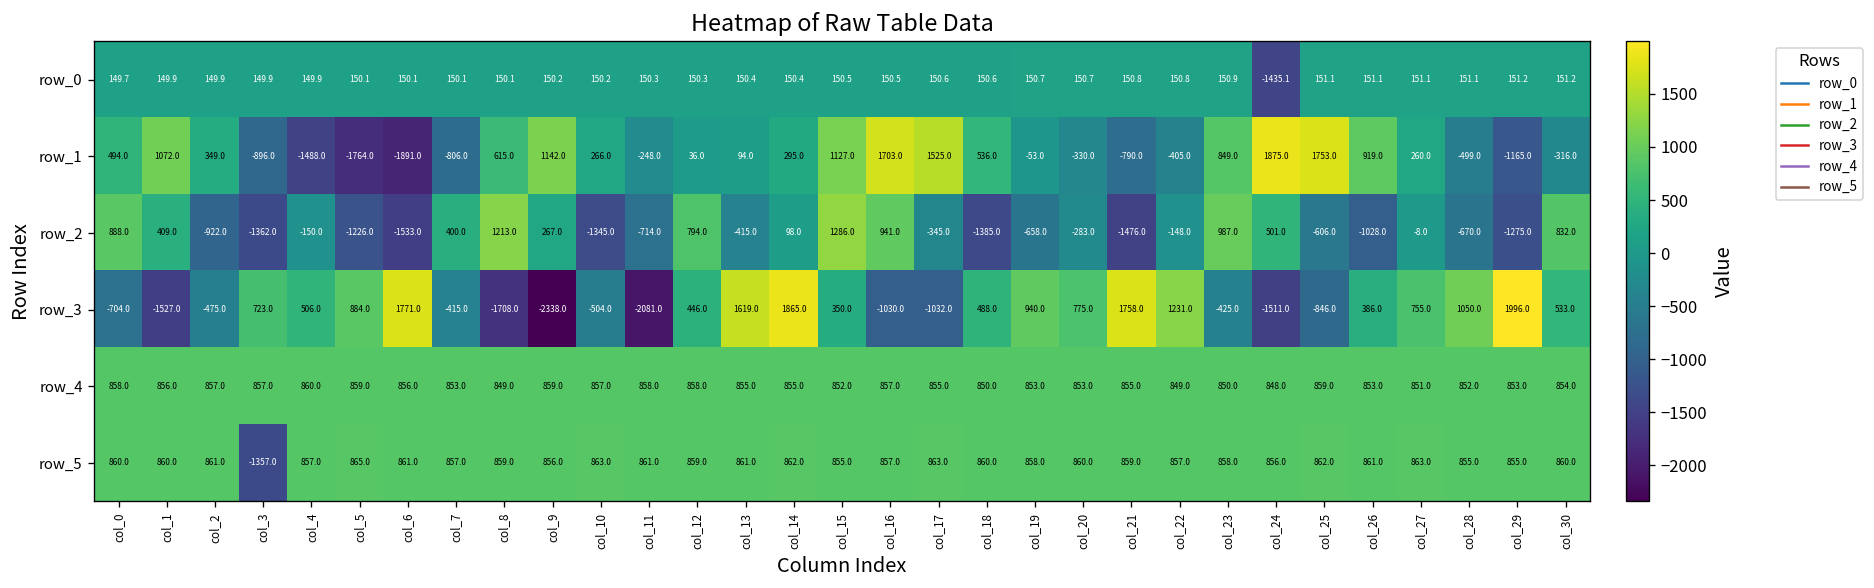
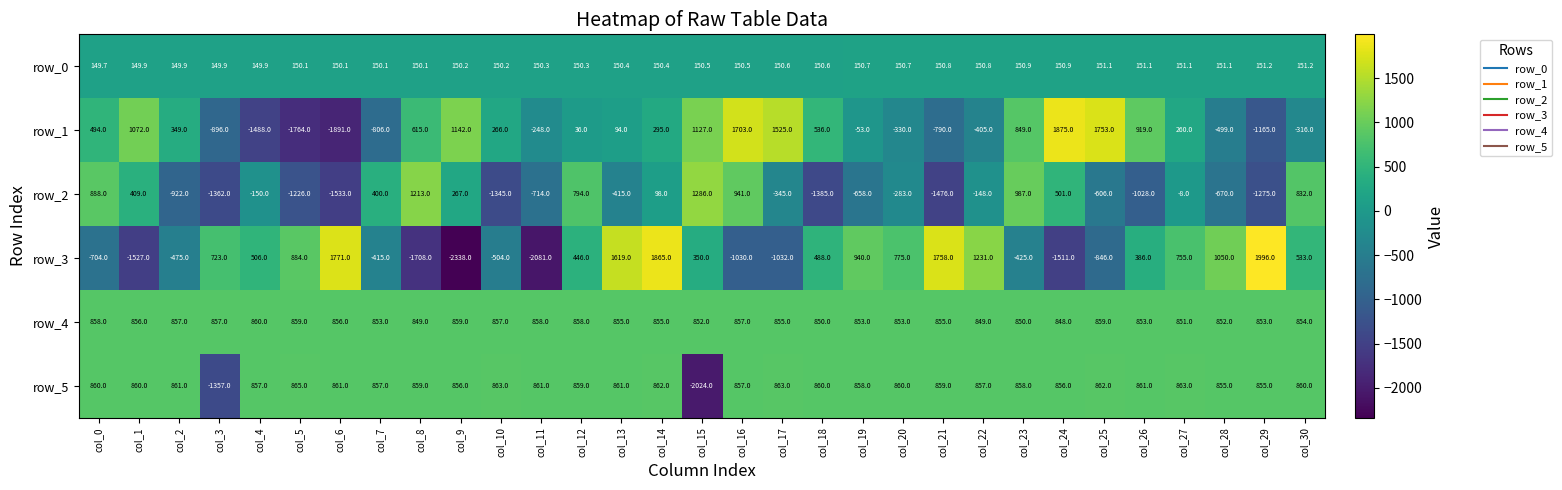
  {
    "row_0": {
      "col_0": 149.7,
      "col_1": 149.9,
      "col_2": 149.9,
      "col_3": 149.9,
      "col_4": 149.9,
      "col_5": 150.1,
      "col_6": 150.1,
      "col_7": 150.1,
      "col_8": 150.1,
      "col_9": 150.2,
      "col_10": 150.2,
      "col_11": 150.3,
      "col_12": 150.3,
      "col_13": 150.4,
      "col_14": 150.4,
      "col_15": 150.5,
      "col_16": 150.5,
      "col_17": 150.6,
      "col_18": 150.6,
      "col_19": 150.7,
      "col_20": 150.7,
      "col_21": 150.8,
      "col_22": 150.8,
      "col_23": 150.9,
-     "col_24": -1435.1,
+     "col_24": 150.9,
      "col_25": 151.1,
      "col_26": 151.1,
      "col_27": 151.1,
      "col_28": 151.1,
      "col_29": 151.2,
      "col_30": 151.2
    },
    "row_1": {
      "col_0": 494.0,
      "col_1": 1072.0,
      "col_2": 349.0,
      "col_3": -896.0,
      "col_4": -1488.0,
      "col_5": -1764.0,
      "col_6": -1891.0,
      "col_7": -806.0,
      "col_8": 615.0,
      "col_9": 1142.0,
      "col_10": 266.0,
      "col_11": -248.0,
      "col_12": 36.0,
      "col_13": 94.0,
      "col_14": 295.0,
      "col_15": 1127.0,
      "col_16": 1703.0,
      "col_17": 1525.0,
      "col_18": 536.0,
      "col_19": -53.0,
      "col_20": -330.0,
      "col_21": -790.0,
      "col_22": -405.0,
      "col_23": 849.0,
      "col_24": 1875.0,
      "col_25": 1753.0,
      "col_26": 919.0,
      "col_27": 260.0,
      "col_28": -499.0,
      "col_29": -1165.0,
      "col_30": -316.0
    },
    "row_2": {
      "col_0": 888.0,
      "col_1": 409.0,
      "col_2": -922.0,
      "col_3": -1362.0,
      "col_4": -150.0,
      "col_5": -1226.0,
      "col_6": -1533.0,
      "col_7": 400.0,
      "col_8": 1213.0,
      "col_9": 267.0,
      "col_10": -1345.0,
      "col_11": -714.0,
      "col_12": 794.0,
      "col_13": -415.0,
      "col_14": 98.0,
      "col_15": 1286.0,
      "col_16": 941.0,
      "col_17": -345.0,
      "col_18": -1385.0,
      "col_19": -658.0,
      "col_20": -283.0,
      "col_21": -1476.0,
      "col_22": -148.0,
      "col_23": 987.0,
      "col_24": 501.0,
      "col_25": -606.0,
      "col_26": -1028.0,
      "col_27": -8.0,
      "col_28": -670.0,
      "col_29": -1275.0,
      "col_30": 832.0
    },
    "row_3": {
      "col_0": -704.0,
      "col_1": -1527.0,
      "col_2": -475.0,
      "col_3": 723.0,
      "col_4": 506.0,
      "col_5": 884.0,
      "col_6": 1771.0,
      "col_7": -415.0,
      "col_8": -1708.0,
      "col_9": -2338.0,
      "col_10": -504.0,
      "col_11": -2081.0,
      "col_12": 446.0,
      "col_13": 1619.0,
      "col_14": 1865.0,
      "col_15": 350.0,
      "col_16": -1030.0,
      "col_17": -1032.0,
      "col_18": 488.0,
      "col_19": 940.0,
      "col_20": 775.0,
      "col_21": 1758.0,
      "col_22": 1231.0,
      "col_23": -425.0,
      "col_24": -1511.0,
      "col_25": -846.0,
      "col_26": 386.0,
      "col_27": 755.0,
      "col_28": 1050.0,
      "col_29": 1996.0,
      "col_30": 533.0
    },
    "row_4": {
      "col_0": 858.0,
      "col_1": 856.0,
      "col_2": 857.0,
      "col_3": 857.0,
      "col_4": 860.0,
      "col_5": 859.0,
      "col_6": 856.0,
      "col_7": 853.0,
      "col_8": 849.0,
      "col_9": 859.0,
      "col_10": 857.0,
      "col_11": 858.0,
      "col_12": 858.0,
      "col_13": 855.0,
      "col_14": 855.0,
      "col_15": 852.0,
      "col_16": 857.0,
      "col_17": 855.0,
      "col_18": 850.0,
      "col_19": 853.0,
      "col_20": 853.0,
      "col_21": 855.0,
      "col_22": 849.0,
      "col_23": 850.0,
      "col_24": 848.0,
      "col_25": 859.0,
      "col_26": 853.0,
      "col_27": 851.0,
      "col_28": 852.0,
      "col_29": 853.0,
      "col_30": 854.0
    },
    "row_5": {
      "col_0": 860.0,
      "col_1": 860.0,
      "col_2": 861.0,
      "col_3": -1357.0,
      "col_4": 857.0,
      "col_5": 865.0,
      "col_6": 861.0,
      "col_7": 857.0,
      "col_8": 859.0,
      "col_9": 856.0,
      "col_10": 863.0,
      "col_11": 861.0,
      "col_12": 859.0,
      "col_13": 861.0,
      "col_14": 862.0,
-     "col_15": 855.0,
+     "col_15": -2024.0,
      "col_16": 857.0,
      "col_17": 863.0,
      "col_18": 860.0,
      "col_19": 858.0,
      "col_20": 860.0,
      "col_21": 859.0,
      "col_22": 857.0,
      "col_23": 858.0,
      "col_24": 856.0,
      "col_25": 862.0,
      "col_26": 861.0,
      "col_27": 863.0,
      "col_28": 855.0,
      "col_29": 855.0,
      "col_30": 860.0
    }
  }
